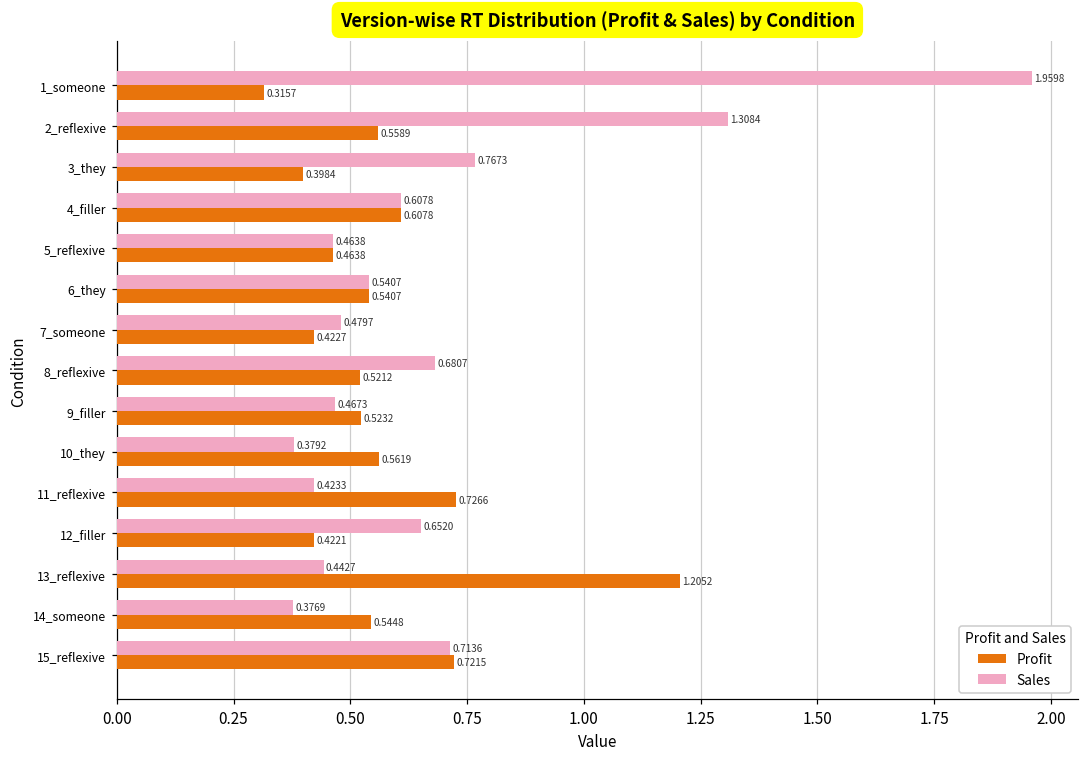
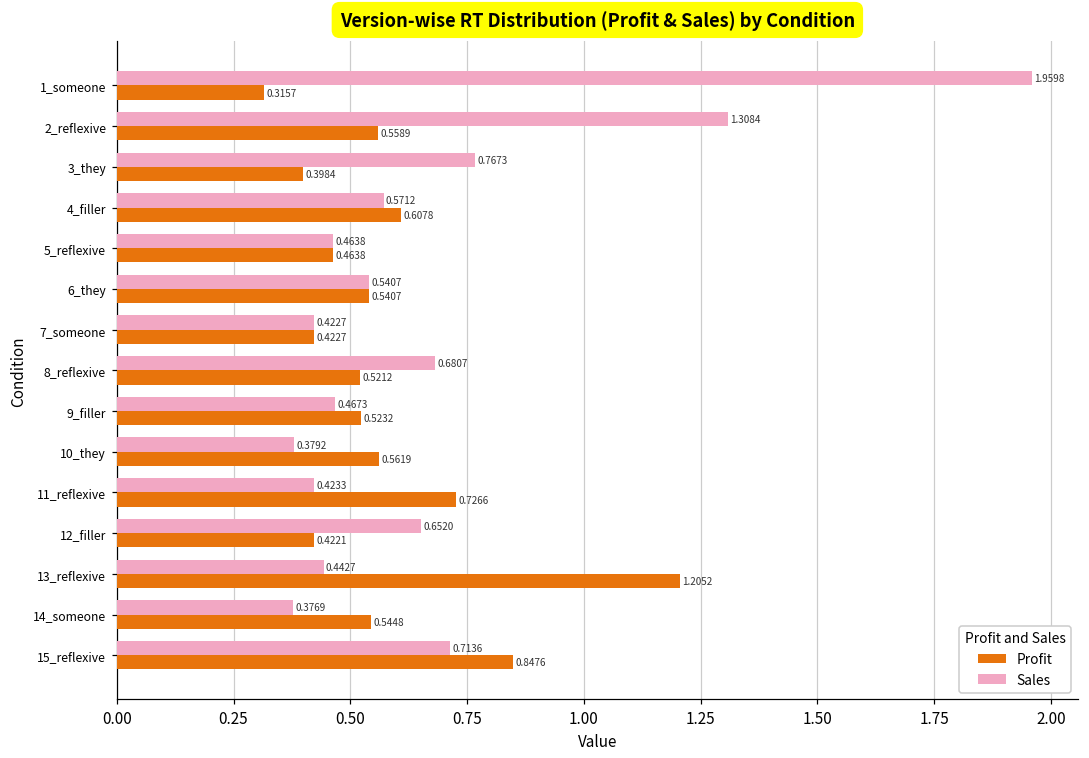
  {
    "Profit": {
      "1_someone": 0.3157,
      "2_reflexive": 0.5589,
      "3_they": 0.3984,
      "4_filler": 0.6078,
      "5_reflexive": 0.4638,
      "6_they": 0.5407,
      "7_someone": 0.4227,
      "8_reflexive": 0.5212,
      "9_filler": 0.5232,
      "10_they": 0.5619,
      "11_reflexive": 0.7266,
      "12_filler": 0.4221,
      "13_reflexive": 1.2052,
      "14_someone": 0.5448,
-     "15_reflexive": 0.7215
+     "15_reflexive": 0.8476
    },
    "Sales": {
      "1_someone": 1.9598,
      "2_reflexive": 1.3084,
      "3_they": 0.7673,
-     "4_filler": 0.6078,
+     "4_filler": 0.5712,
      "5_reflexive": 0.4638,
      "6_they": 0.5407,
-     "7_someone": 0.4797,
+     "7_someone": 0.4227,
      "8_reflexive": 0.6807,
      "9_filler": 0.4673,
      "10_they": 0.3792,
      "11_reflexive": 0.4233,
      "12_filler": 0.6520,
      "13_reflexive": 0.4427,
      "14_someone": 0.3769,
      "15_reflexive": 0.7136
    }
  }
